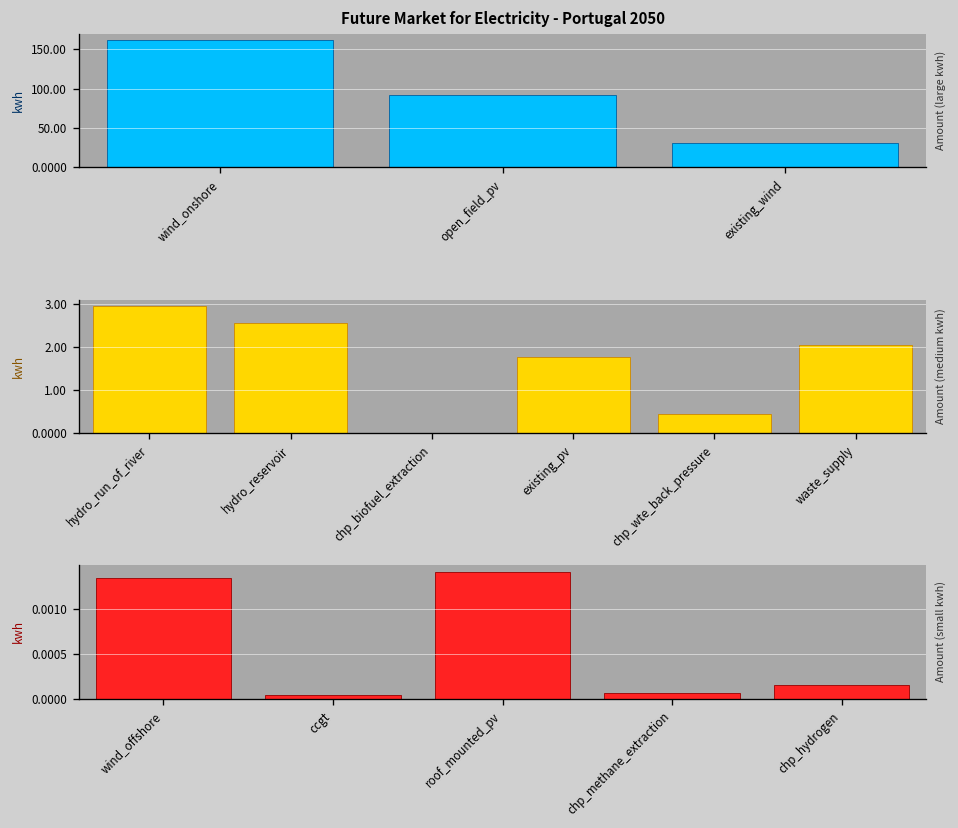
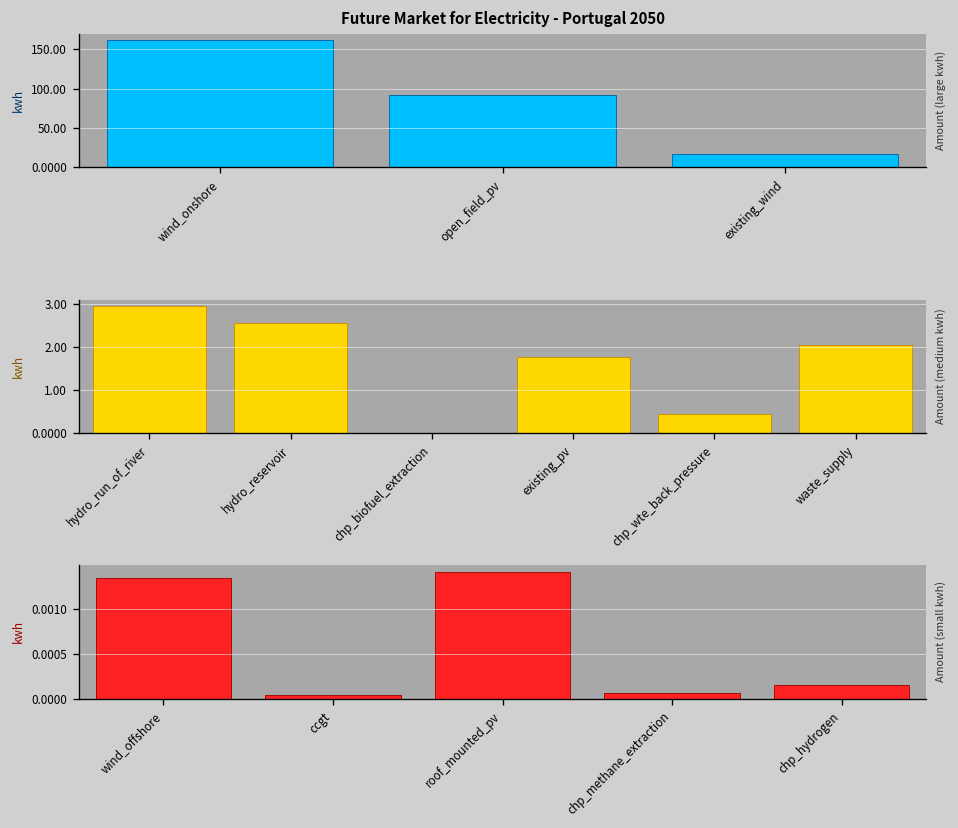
  {
    "Future Market for Electricity - Portugal 2050": {
      "wind_onshore": 160,
      "open_field_pv": 90,
-     "existing_wind": 30
+     "existing_wind": 20
    }
  }
